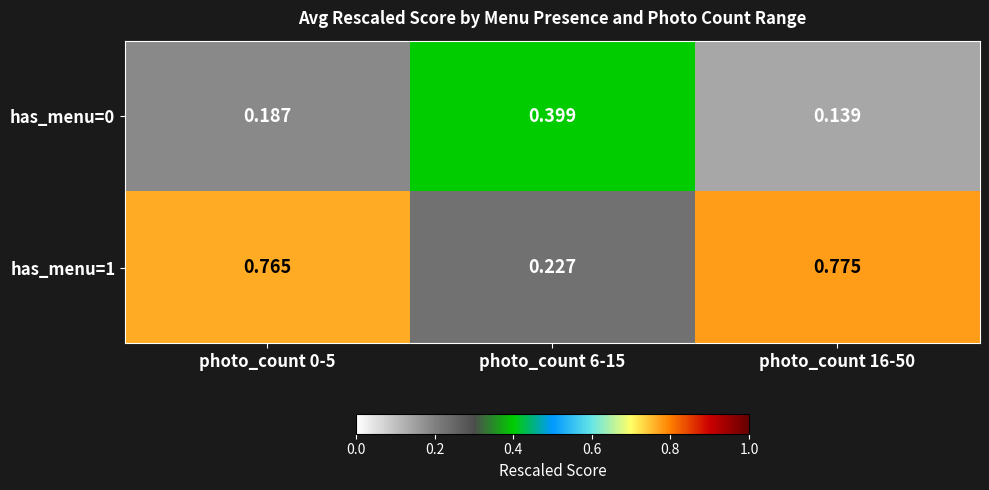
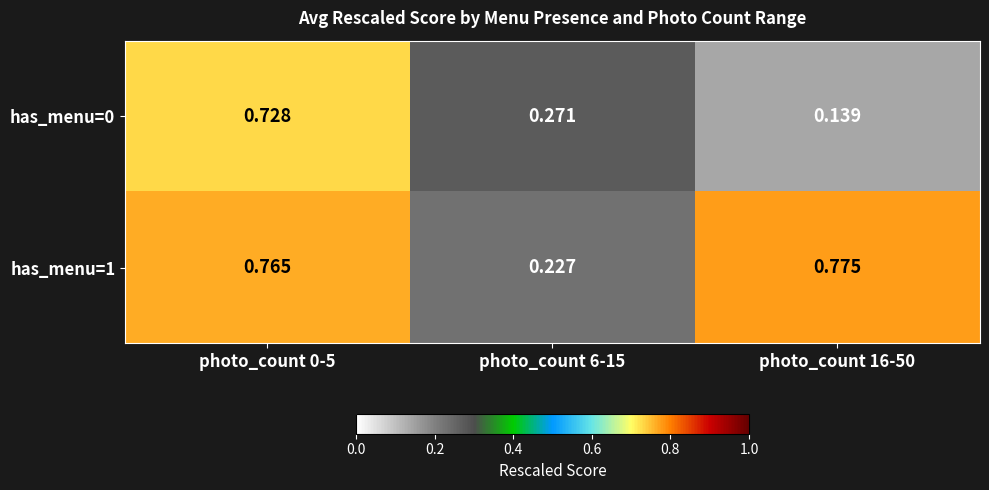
  {
    "has_menu=0": {
-     "photo_count 0-5": 0.187,
-     "photo_count 6-15": 0.399,
+     "photo_count 0-5": 0.728,
+     "photo_count 6-15": 0.271,
      "photo_count 16-50": 0.139
    },
    "has_menu=1": {
      "photo_count 0-5": 0.765,
      "photo_count 6-15": 0.227,
      "photo_count 16-50": 0.775
    }
  }
